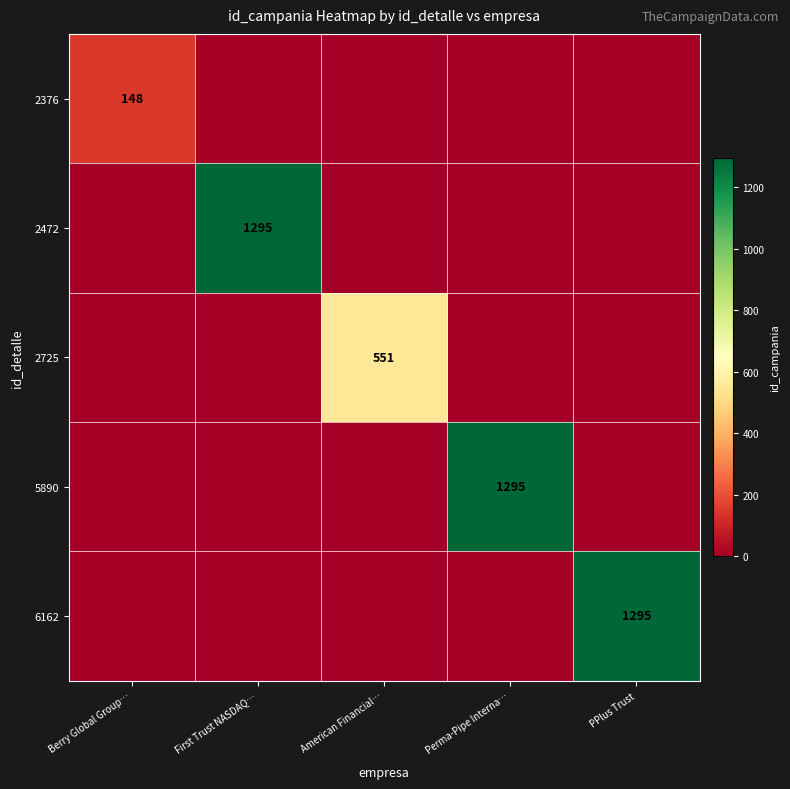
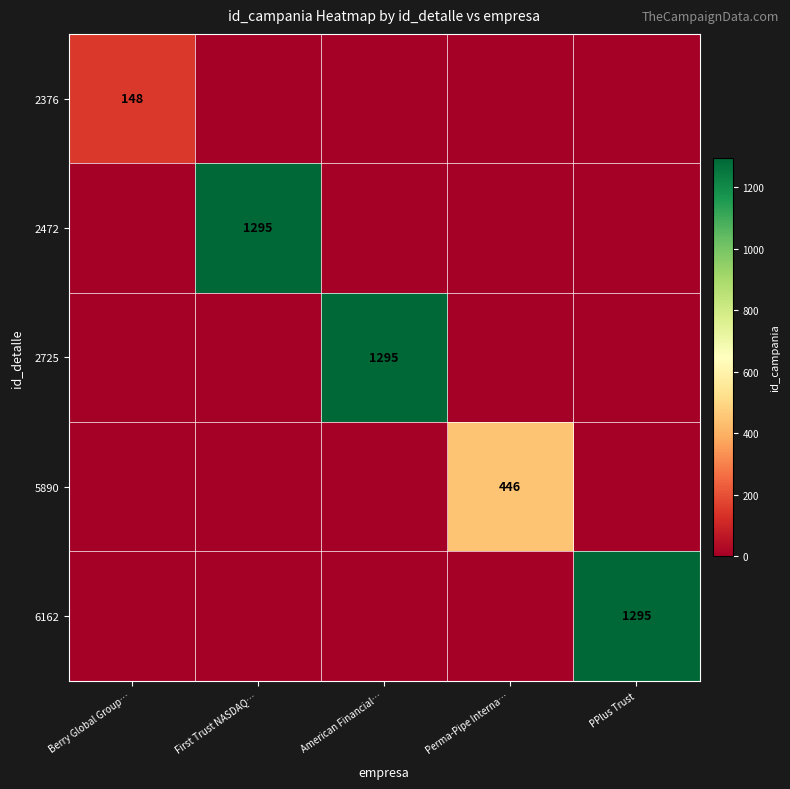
  {
    "2376": {
      "Berry Global Group…": 148
    },
    "2472": {
      "First Trust NASDAQ…": 1295
    },
    "2725": {
-     "American Financial…": 551
+     "American Financial…": 1295
    },
    "5890": {
-     "Perma-Pipe Interna…": 1295
+     "Perma-Pipe Interna…": 446
    },
    "6162": {
      "PPlus Trust": 1295
    }
  }
